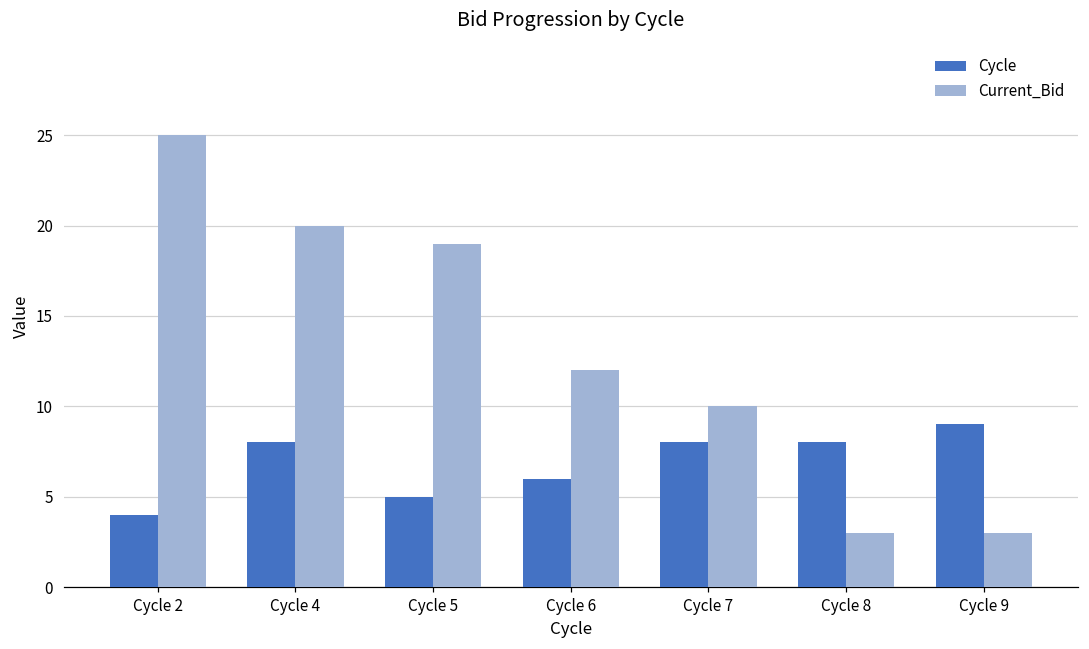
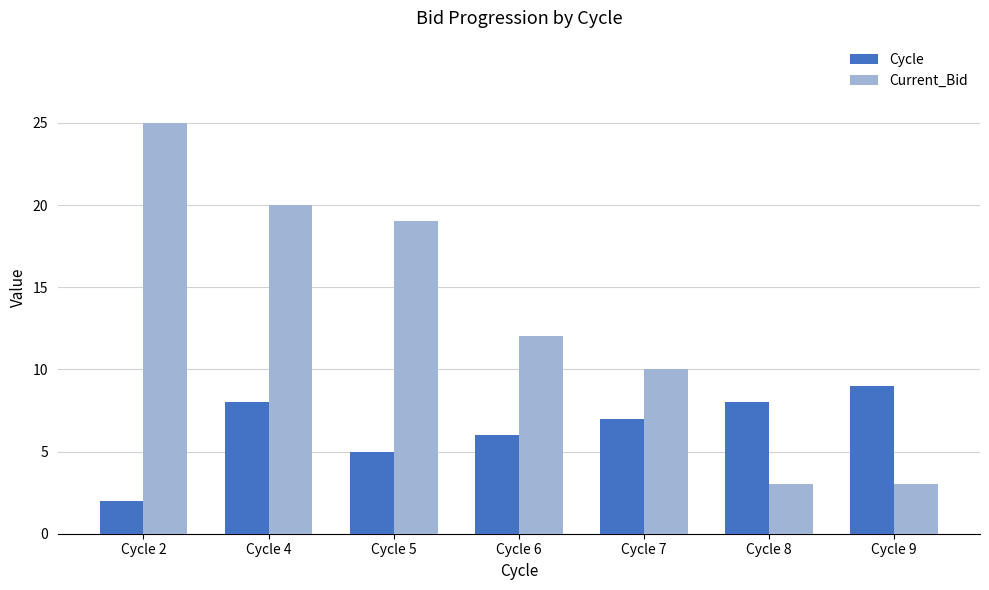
  {
    "Cycle": {
-     "Cycle 2": 4,
+     "Cycle 2": 2,
      "Cycle 4": 8,
      "Cycle 5": 5,
      "Cycle 6": 6,
-     "Cycle 7": 8,
+     "Cycle 7": 7,
      "Cycle 8": 8,
      "Cycle 9": 9
    },
    "Current_Bid": {
      "Cycle 2": 25,
      "Cycle 4": 20,
      "Cycle 5": 19,
      "Cycle 6": 12,
      "Cycle 7": 10,
      "Cycle 8": 3,
      "Cycle 9": 3
    }
  }
